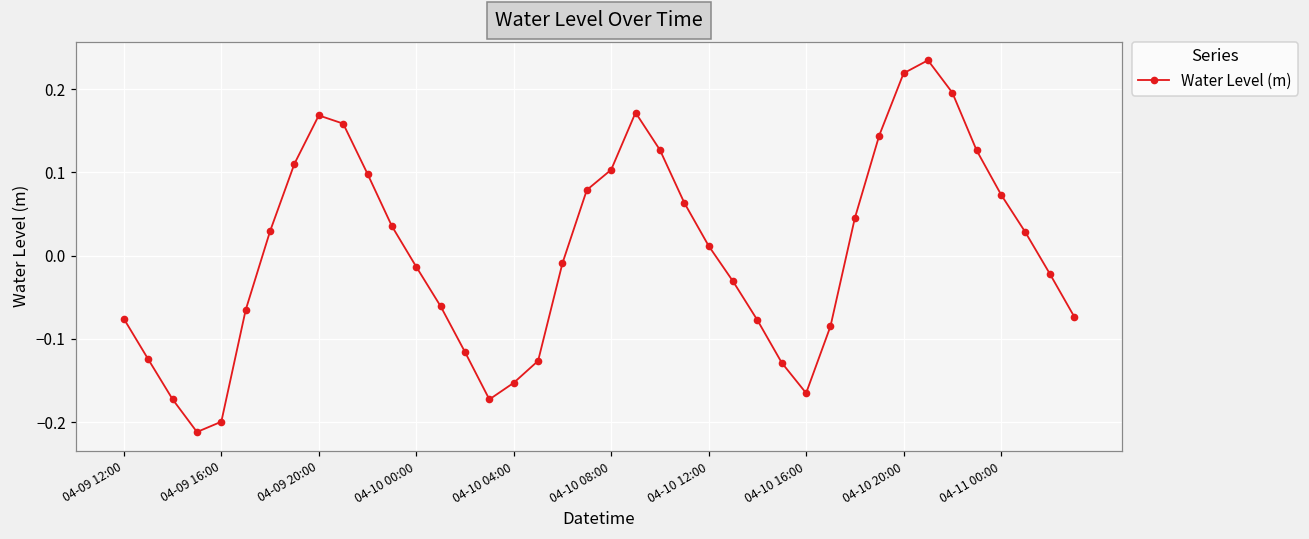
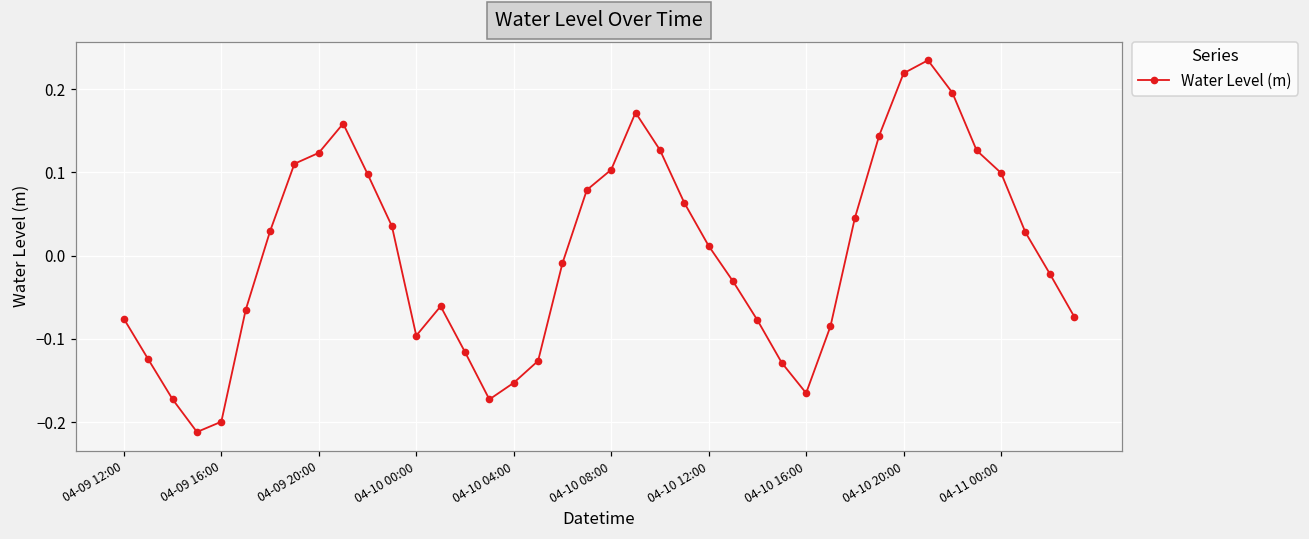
  {
    "04-09 12:00": -0.08,
    "04-09 16:00": -0.20,
-   "04-09 20:00": 0.17,
-   "04-10 00:00": -0.01,
+   "04-09 20:00": 0.12,
+   "04-10 00:00": -0.10,
    "04-10 04:00": -0.15,
    "04-10 08:00": 0.10,
    "04-10 12:00": 0.01,
    "04-10 16:00": -0.17,
    "04-10 20:00": 0.22,
-   "04-11 00:00": 0.07
+   "04-11 00:00": 0.10
  }
